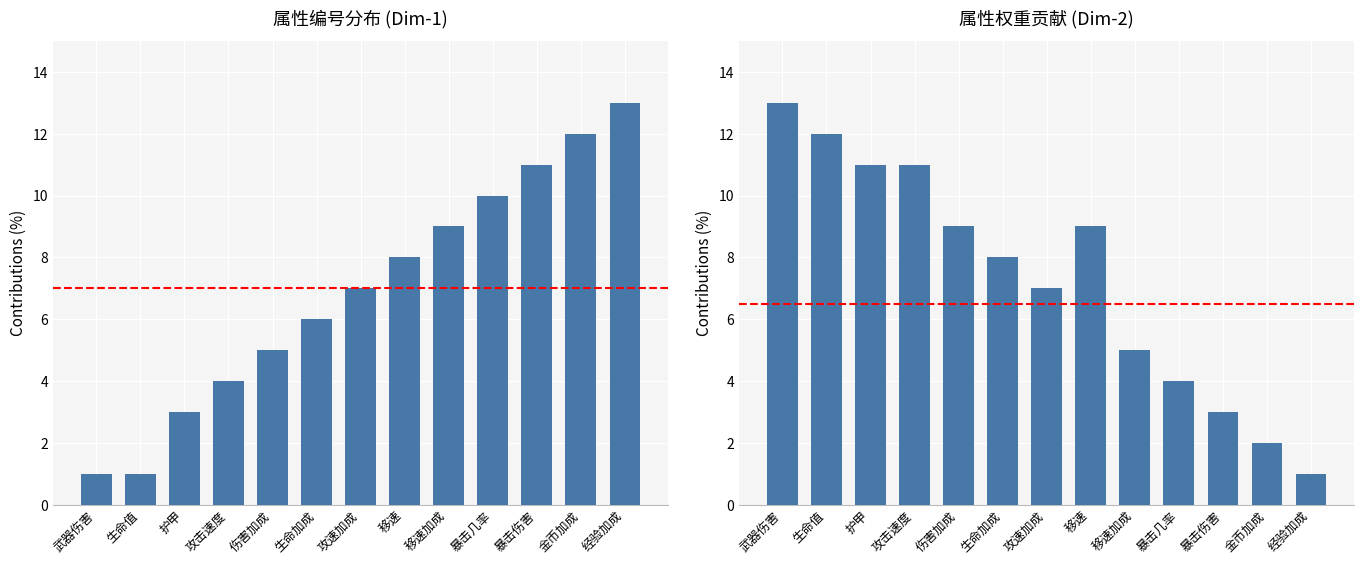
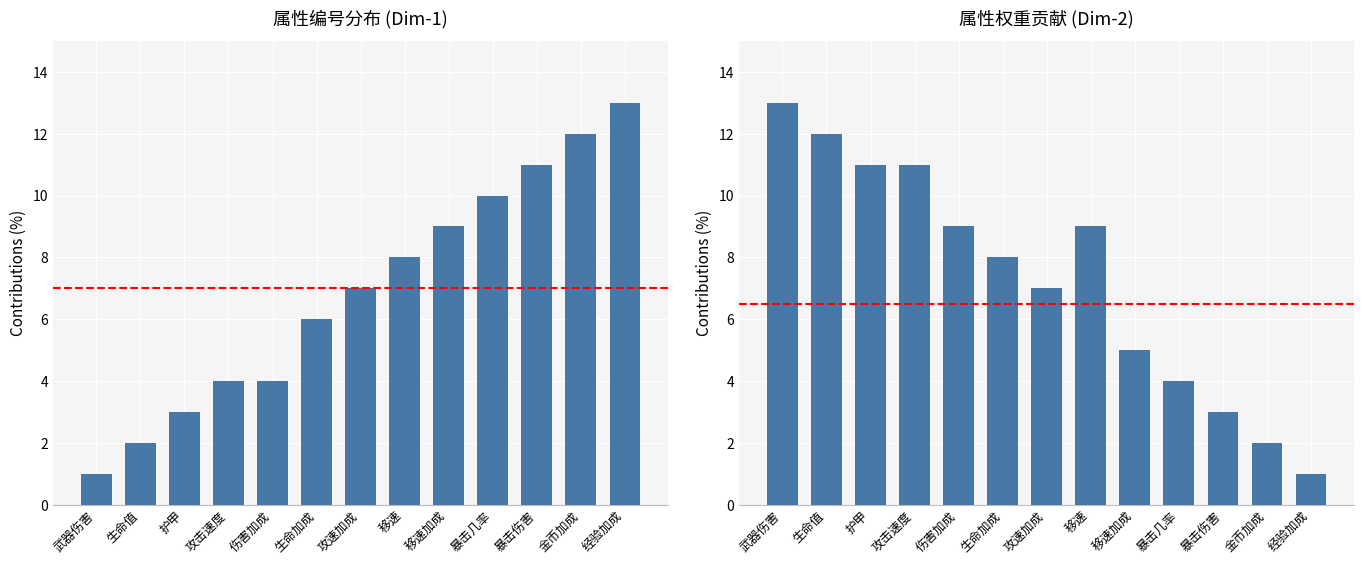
  {
    "属性编号分布 (Dim-1)": {
      "武器伤害": 1,
-     "生命值": 1,
+     "生命值": 2,
      "护甲": 3,
      "攻击速度": 4,
-     "伤害加成": 5,
+     "伤害加成": 4,
      "生命加成": 6,
      "攻速加成": 7,
      "移速": 8,
      "移速加成": 9,
      "暴击几率": 10,
      "暴击伤害": 11,
      "金币加成": 12,
      "经验加成": 13
    },
    "属性权重贡献 (Dim-2)": {
      "武器伤害": 13.0,
      "生命值": 12.0,
      "护甲": 11.0,
      "攻击速度": 11.0,
      "伤害加成": 9.0,
      "生命加成": 8.0,
      "攻速加成": 7.0,
      "移速": 9.0,
      "移速加成": 5.0,
      "暴击几率": 4.0,
      "暴击伤害": 3.0,
      "金币加成": 2.0,
      "经验加成": 1.0
    }
  }
